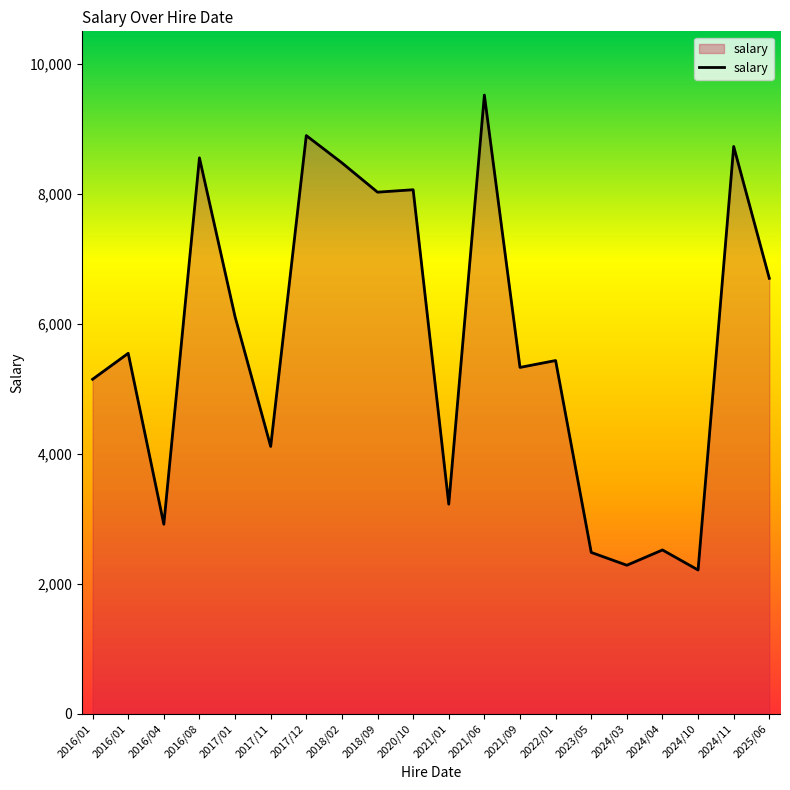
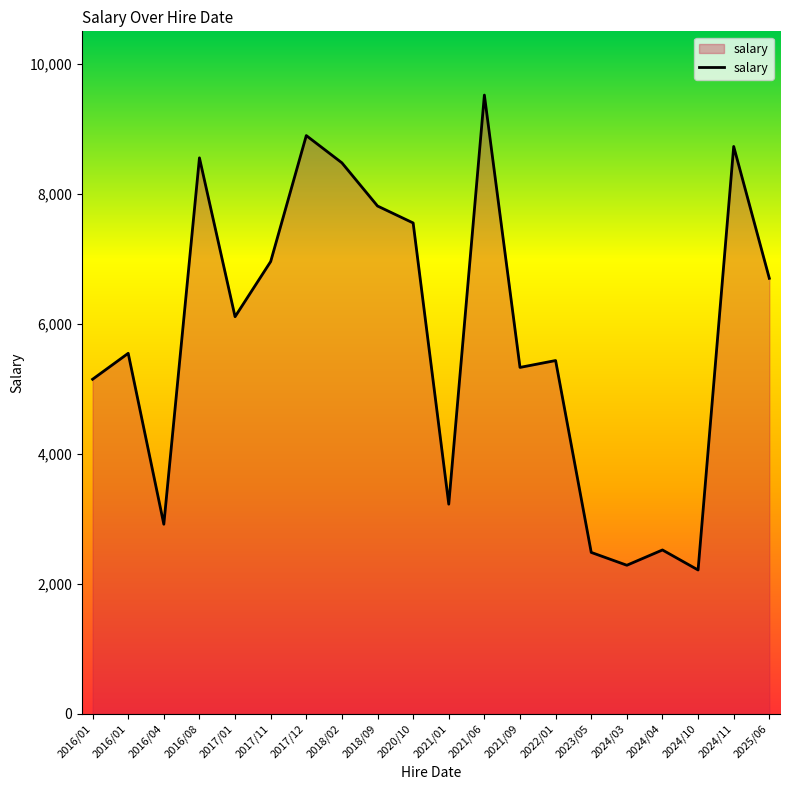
  {
    "2016/04": "2,900",
    "2016/08": "8,600",
    "2017/01": "6,100",
-   "2017/11": "4,100",
+   "2017/11": "7,000",
    "2017/12": "8,900",
    "2018/02": "8,500",
-   "2018/09": "8,000",
-   "2020/10": "8,100",
+   "2018/09": "7,800",
+   "2020/10": "7,600",
    "2021/01": "3,200",
    "2021/06": "9,500",
    "2021/09": "5,300",
    "2022/01": "5,400",
    "2023/05": "2,500",
    "2024/03": "2,300",
    "2024/04": "2,500",
    "2024/10": "2,200",
    "2024/11": "8,700",
    "2025/06": "6,700"
  }
